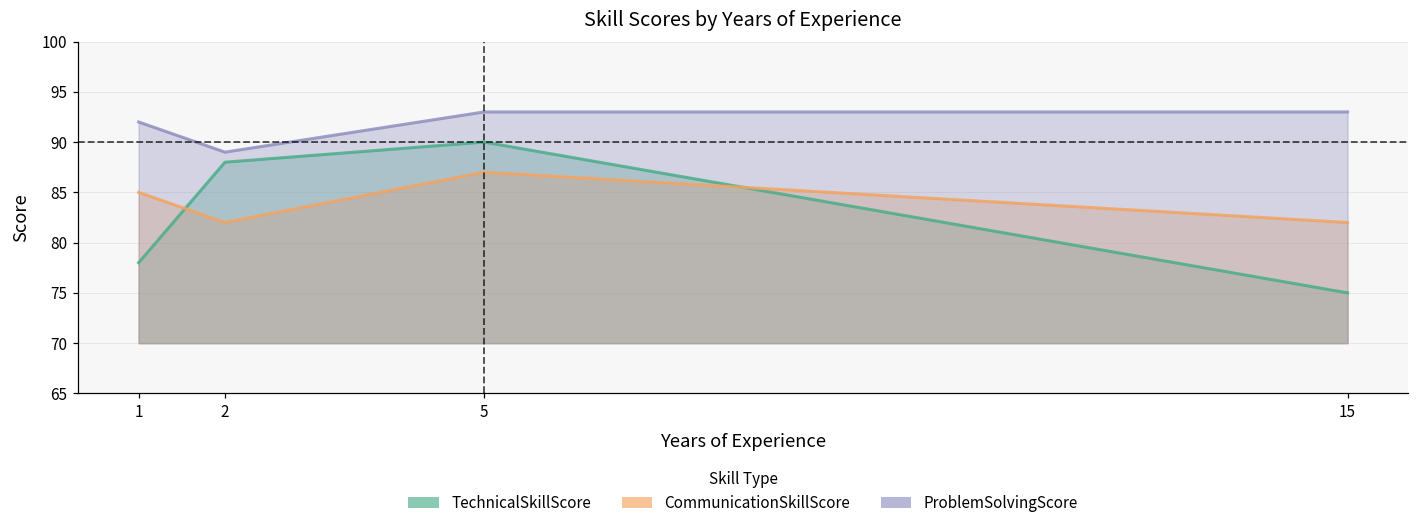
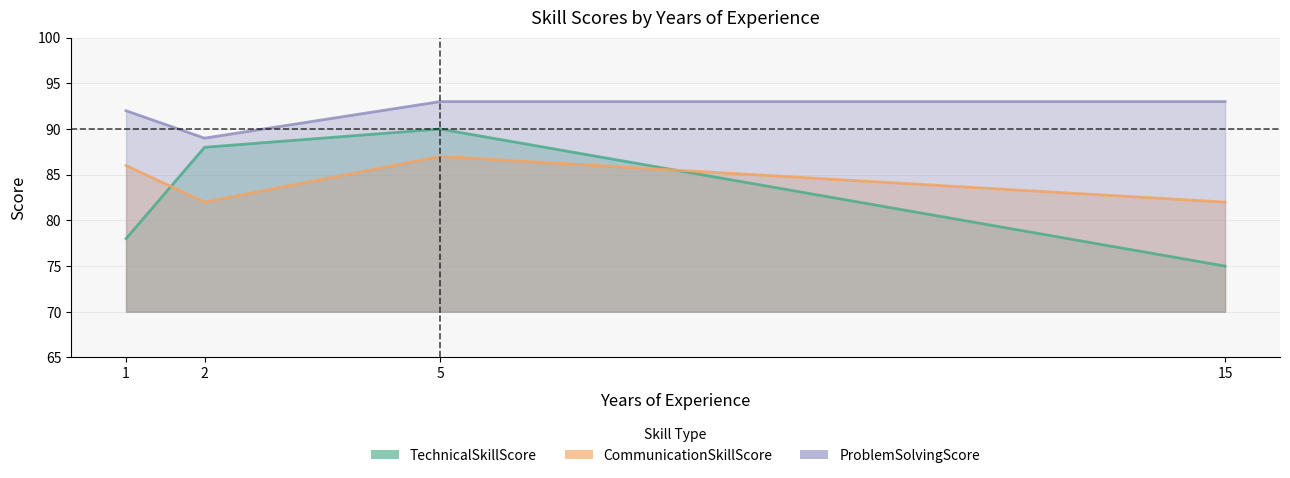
  {
    "CommunicationSkillScore": {
-     "1": 85,
+     "1": 86,
      "2": 82,
      "5": 87,
      "15": 82
    }
  }
